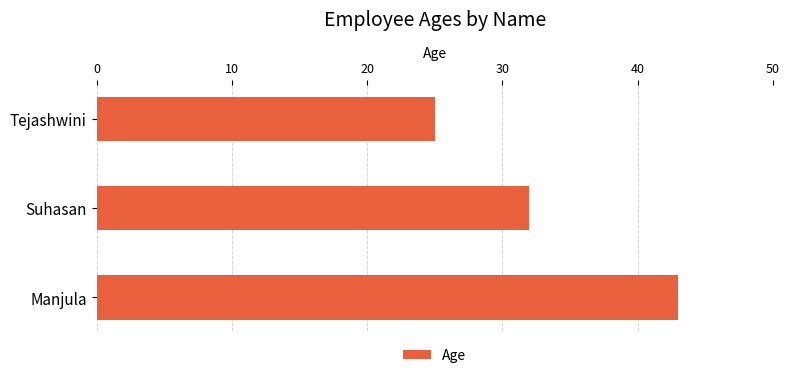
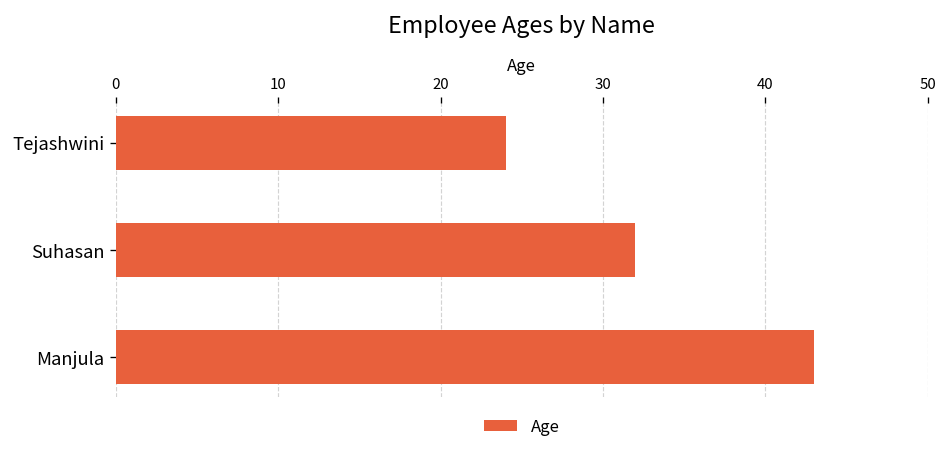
  {
-   "Tejashwini": 25,
+   "Tejashwini": 24,
    "Suhasan": 32,
    "Manjula": 43
  }
